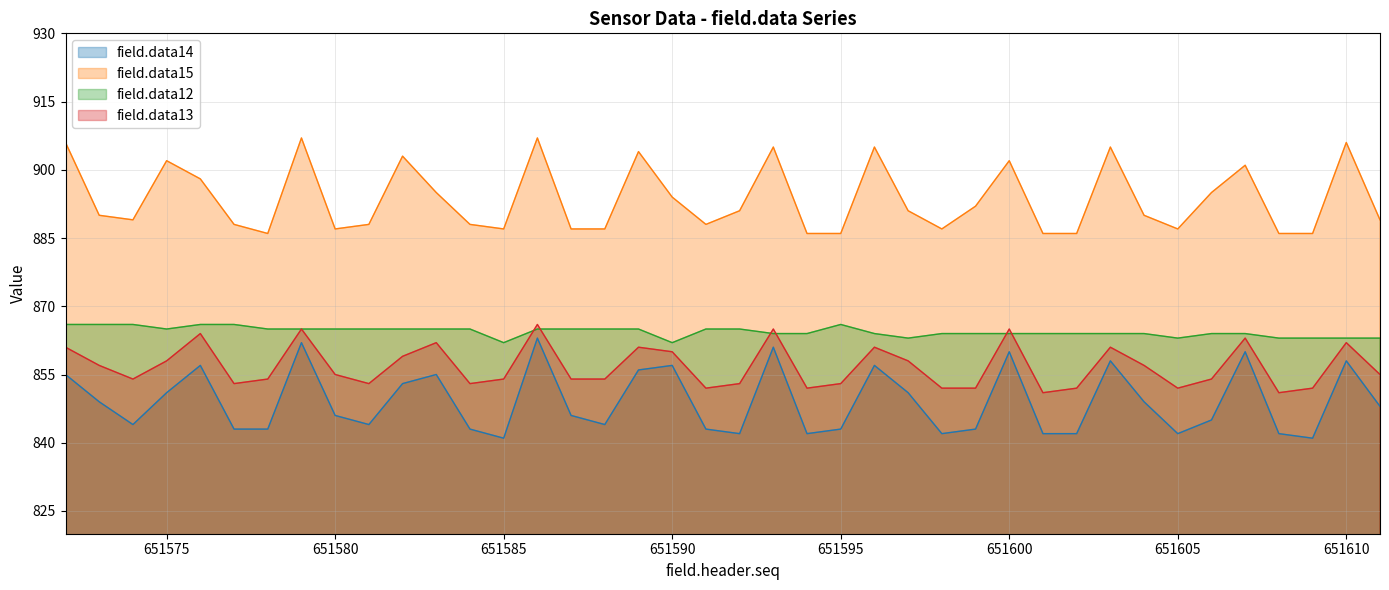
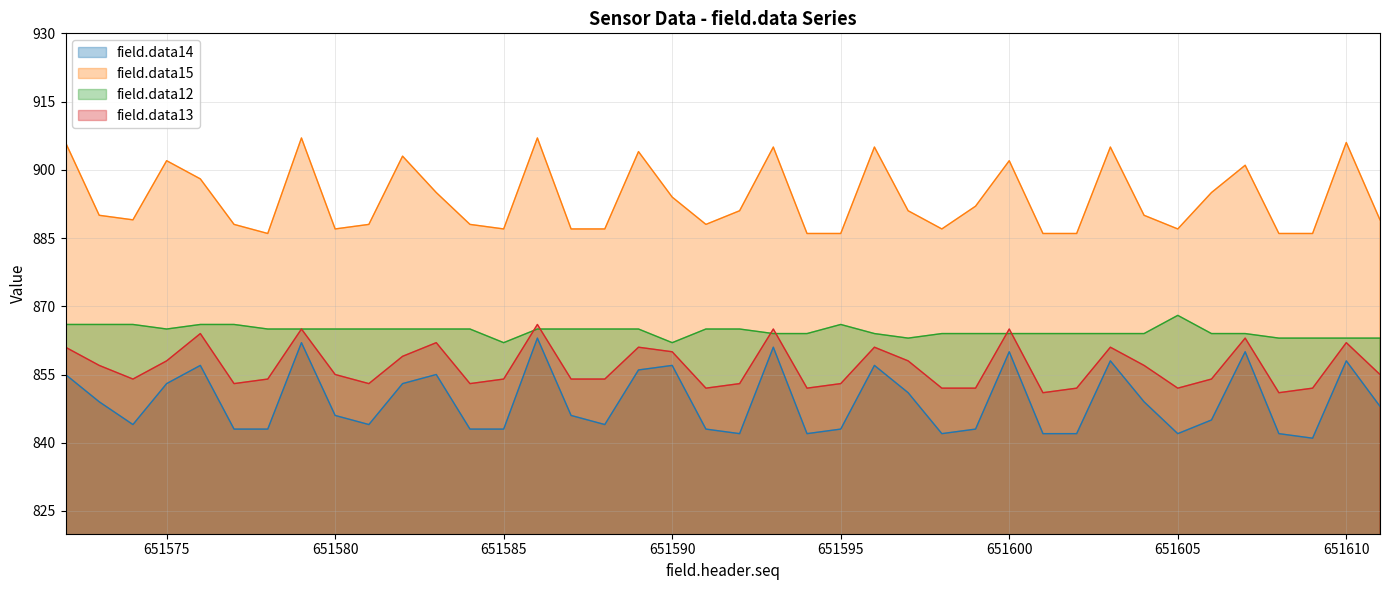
  {
    "field.data14": {
-     "651575": 851,
+     "651575": 853,
      "651580": 846,
-     "651585": 841,
+     "651585": 843,
      "651590": 857,
      "651595": 843,
      "651600": 860,
      "651605": 842,
      "651610": 858
    },
    "field.data12": {
      "651575": 865,
      "651580": 865,
      "651585": 862,
      "651590": 862,
      "651595": 866,
      "651600": 864,
-     "651605": 863,
+     "651605": 868,
      "651610": 863
    }
  }
